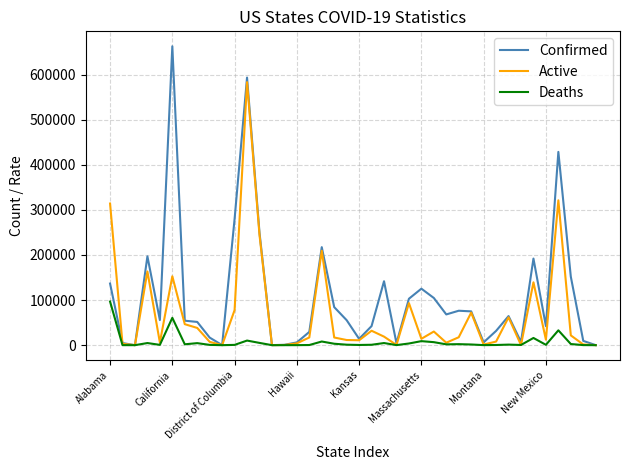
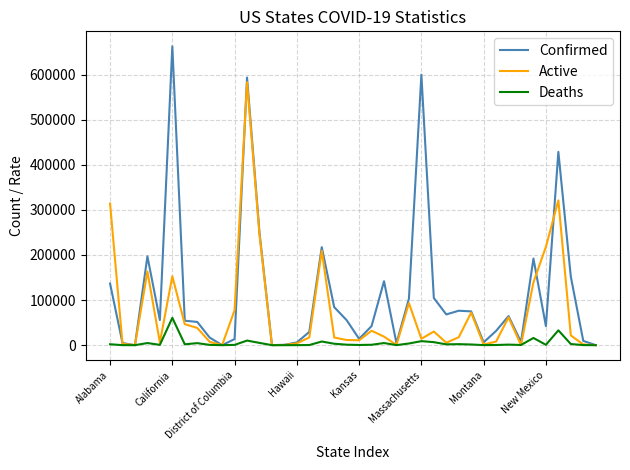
  {
    "Confirmed": {
      "Alabama": 140000,
      "California": 660000,
-     "District of Columbia": 280000,
-     "Massachusetts": 130000,
+     "District of Columbia": 10000,
+     "Massachusetts": 600000,
      "New Mexico": 40000
    },
    "Active": {
      "Alabama": 310000,
      "California": 150000,
      "District of Columbia": 80000,
-     "New Mexico": 10000
+     "New Mexico": 220000
    },
    "Deaths": {
-     "Alabama": 100000,
+     "Alabama": 0,
      "California": 60000,
      "District of Columbia": 0,
      "Kansas": 0,
      "New Mexico": 0
    }
  }
